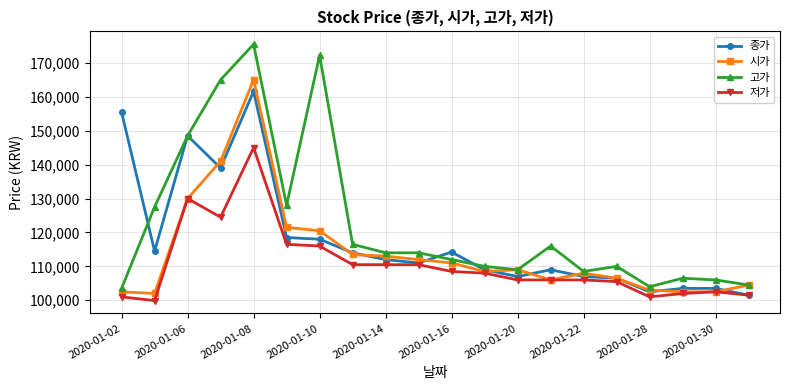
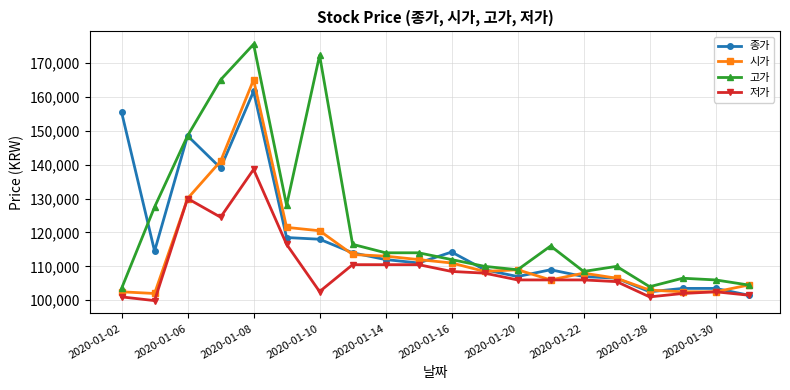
  {
    "종가": {
      "2020-01-02": "155,000",
      "2020-01-08": "162,000",
      "2020-01-10": "118,000",
      "2020-01-14": "112,000",
      "2020-01-16": "114,000",
      "2020-01-20": "107,000",
      "2020-01-22": "107,000",
      "2020-01-30": "104,000"
    },
    "시가": {
      "2020-01-02": "103,000",
      "2020-01-08": "165,000",
      "2020-01-10": "121,000",
      "2020-01-14": "113,000",
      "2020-01-16": "111,000"
    },
    "고가": {
      "2020-01-02": "104,000",
      "2020-01-08": "176,000",
      "2020-01-10": "172,000",
      "2020-01-14": "114,000",
      "2020-01-16": "112,000",
      "2020-01-28": "104,000",
      "2020-01-30": "106,000"
    },
    "저가": {
      "2020-01-02": "101,000",
-     "2020-01-08": "145,000",
-     "2020-01-10": "116,000",
+     "2020-01-08": "139,000",
+     "2020-01-10": "103,000",
      "2020-01-14": "111,000",
      "2020-01-16": "109,000",
      "2020-01-20": "106,000",
      "2020-01-22": "106,000",
      "2020-01-28": "101,000"
    }
  }
